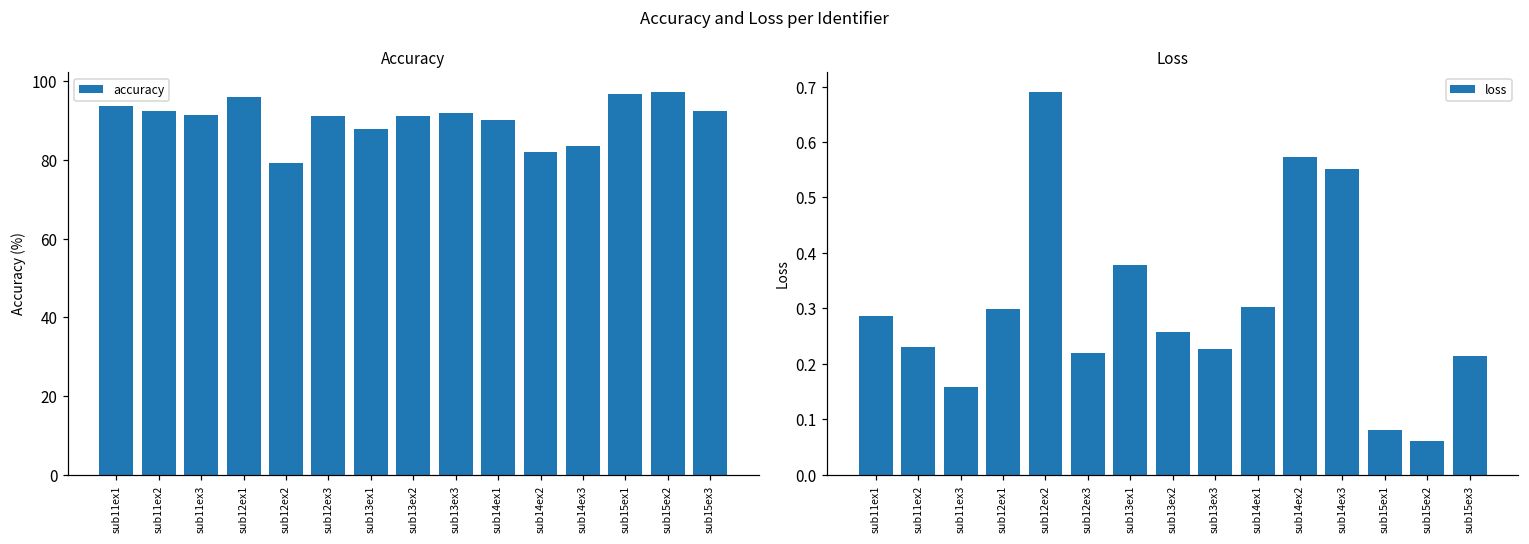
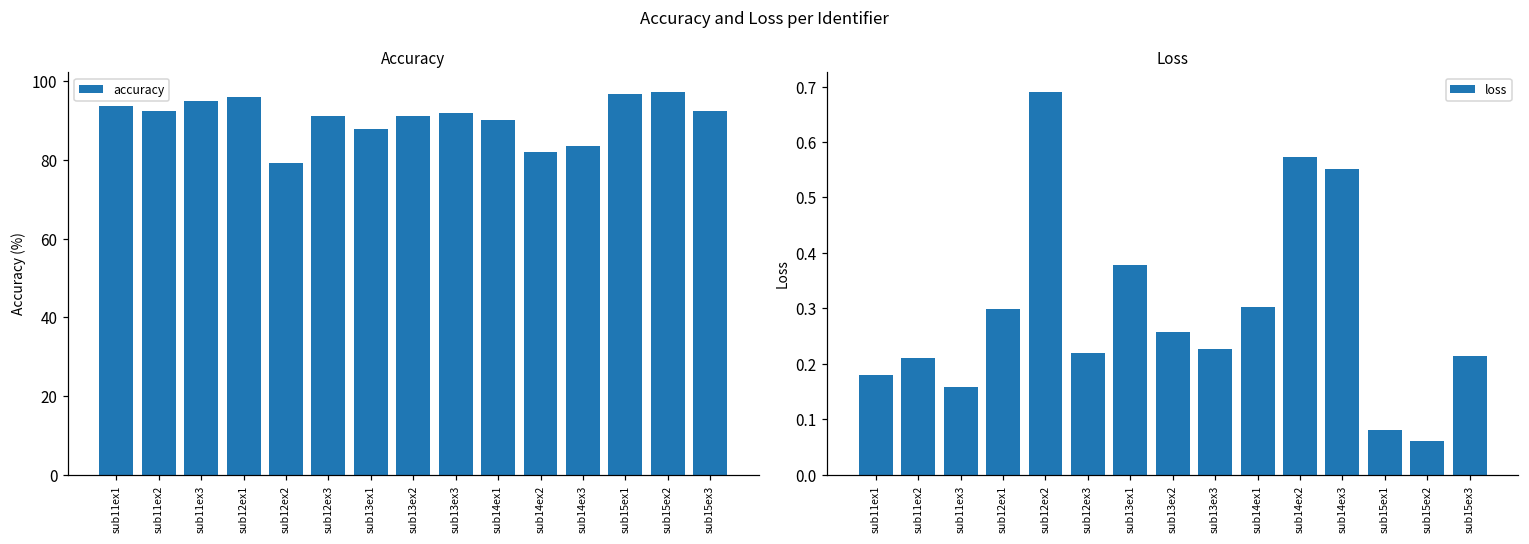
  {
    "Accuracy": {
      "sub11ex1": 94,
      "sub11ex2": 93,
-     "sub11ex3": 91,
+     "sub11ex3": 95,
      "sub12ex1": 96,
      "sub12ex2": 79,
      "sub12ex3": 91,
      "sub13ex1": 88,
      "sub13ex2": 91,
      "sub13ex3": 92,
      "sub14ex1": 90,
      "sub14ex2": 82,
      "sub14ex3": 84,
      "sub15ex1": 97,
      "sub15ex2": 97,
      "sub15ex3": 92
    },
    "Loss": {
-     "sub11ex1": 0.29,
-     "sub11ex2": 0.23,
+     "sub11ex1": 0.18,
+     "sub11ex2": 0.21,
      "sub11ex3": 0.16,
      "sub12ex1": 0.30,
      "sub12ex2": 0.69,
      "sub12ex3": 0.22,
      "sub13ex1": 0.38,
      "sub13ex2": 0.26,
      "sub13ex3": 0.23,
      "sub14ex1": 0.30,
      "sub14ex2": 0.57,
      "sub14ex3": 0.55,
      "sub15ex1": 0.08,
      "sub15ex2": 0.06,
      "sub15ex3": 0.21
    }
  }
